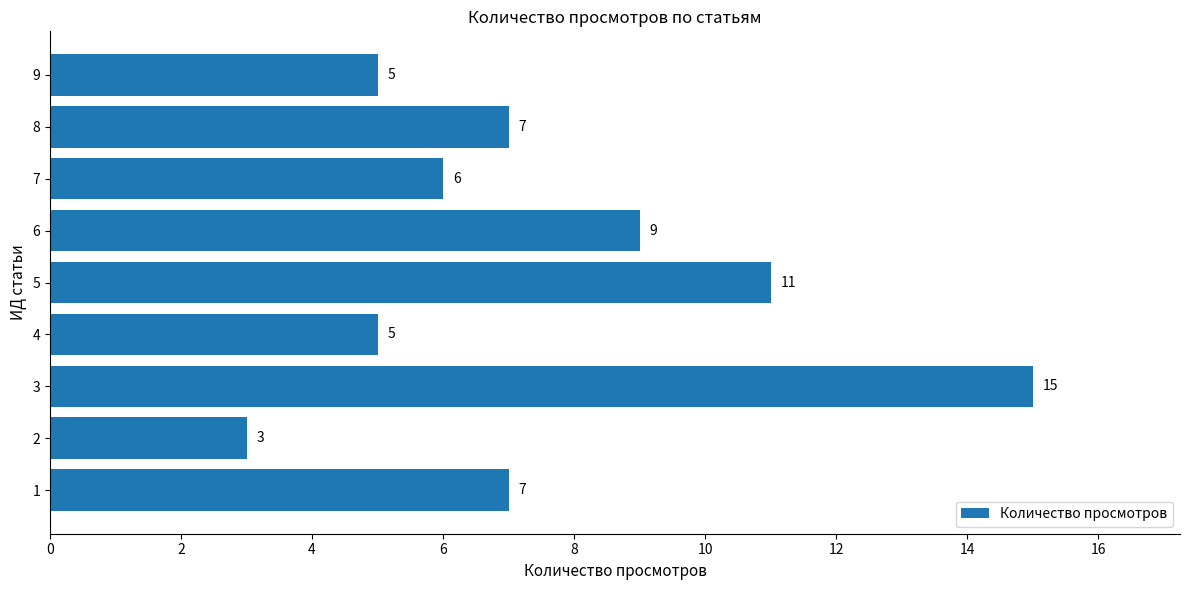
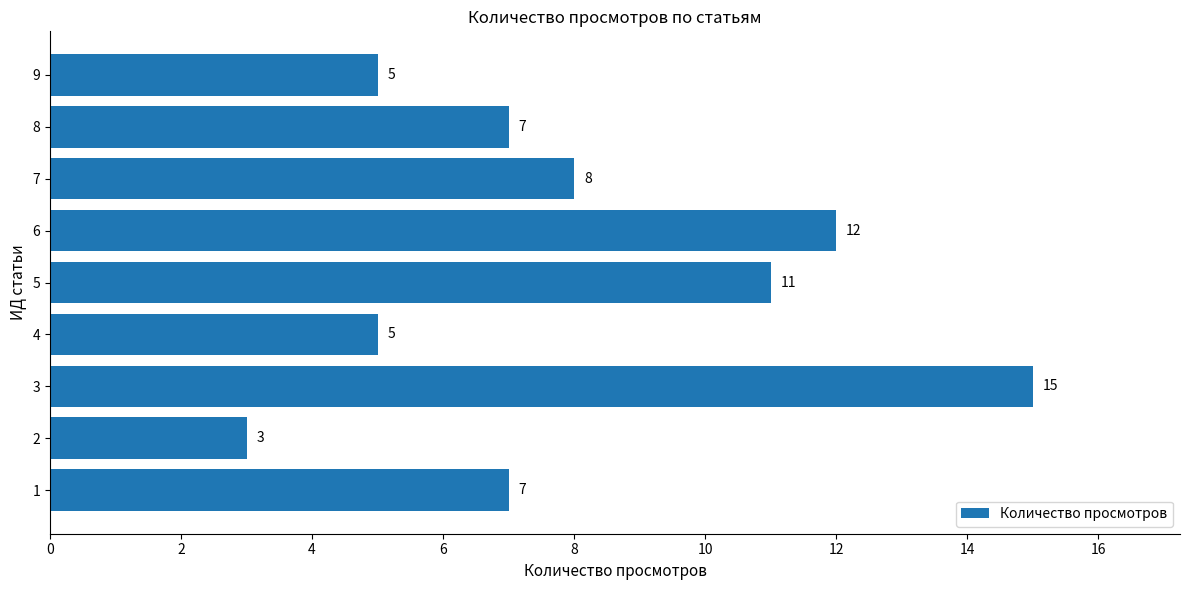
  {
    "9": 5,
    "8": 7,
-   "7": 6,
-   "6": 9,
+   "7": 8,
+   "6": 12,
    "5": 11,
    "4": 5,
    "3": 15,
    "2": 3,
    "1": 7
  }
